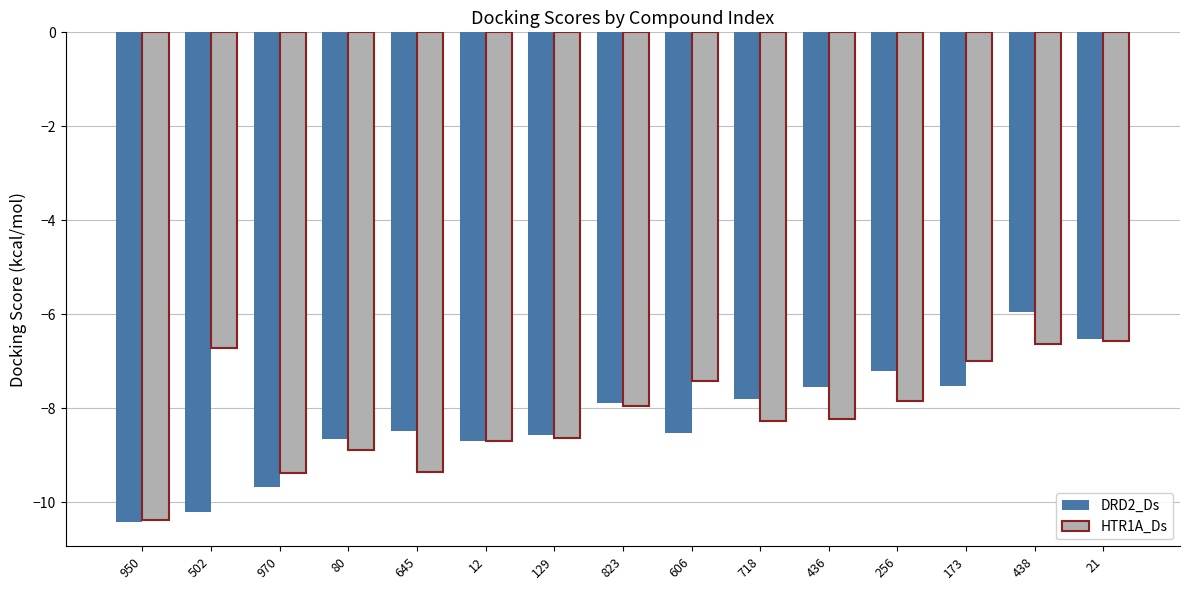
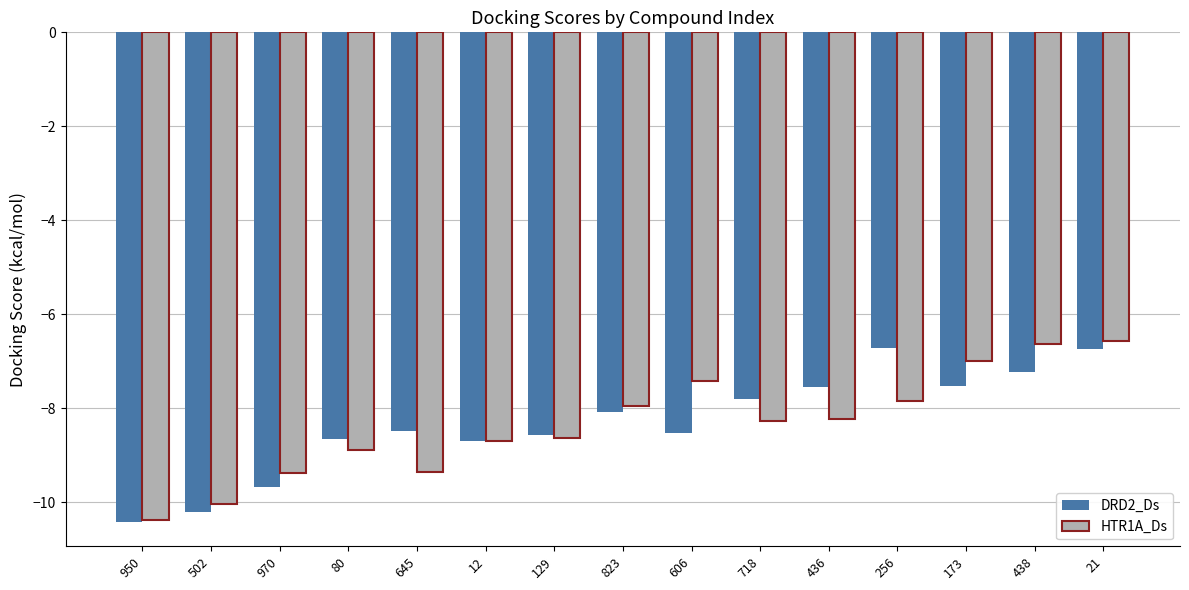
  {
    "DRD2_Ds": {
      "950": -10.4,
      "502": -10.2,
      "970": -9.7,
      "80": -8.7,
      "645": -8.5,
      "12": -8.7,
      "129": -8.6,
-     "823": -7.9,
+     "823": -8.1,
      "606": -8.5,
      "718": -7.8,
      "436": -7.6,
-     "256": -7.2,
+     "256": -6.7,
      "173": -7.5,
-     "438": -6.0,
-     "21": -6.5
+     "438": -7.2,
+     "21": -6.7
    },
    "HTR1A_Ds": {
      "950": -10.4,
-     "502": -6.7,
+     "502": -10.0,
      "970": -9.4,
      "80": -8.9,
      "645": -9.4,
      "12": -8.7,
      "129": -8.6,
      "823": -8.0,
      "606": -7.4,
      "718": -8.3,
      "436": -8.2,
      "256": -7.9,
      "173": -7.0,
      "438": -6.6,
      "21": -6.6
    }
  }
